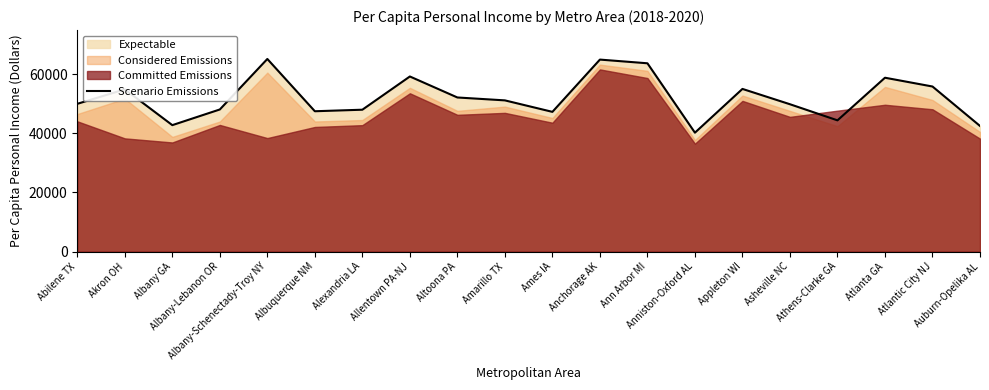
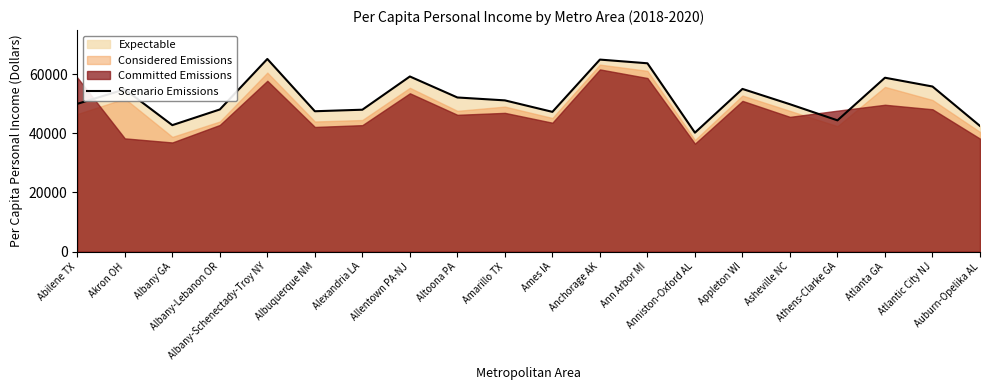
  {
    "Committed Emissions": {
-     "Abilene TX": 44000,
+     "Abilene TX": 59000,
      "Akron OH": 38000,
      "Albany GA": 37000,
      "Albany-Lebanon OR": 43000,
-     "Albany-Schenectady-Troy NY": 38000,
+     "Albany-Schenectady-Troy NY": 58000,
      "Albuquerque NM": 42000,
      "Alexandria LA": 43000,
      "Allentown PA-NJ": 54000,
      "Altoona PA": 46000,
      "Amarillo TX": 47000,
      "Ames IA": 44000,
      "Anchorage AK": 62000,
      "Ann Arbor MI": 59000,
      "Anniston-Oxford AL": 36000,
      "Appleton WI": 51000,
      "Asheville NC": 46000,
      "Athens-Clarke GA": 48000,
      "Atlanta GA": 50000,
      "Atlantic City NJ": 48000,
      "Auburn-Opelika AL": 38000
    }
  }
